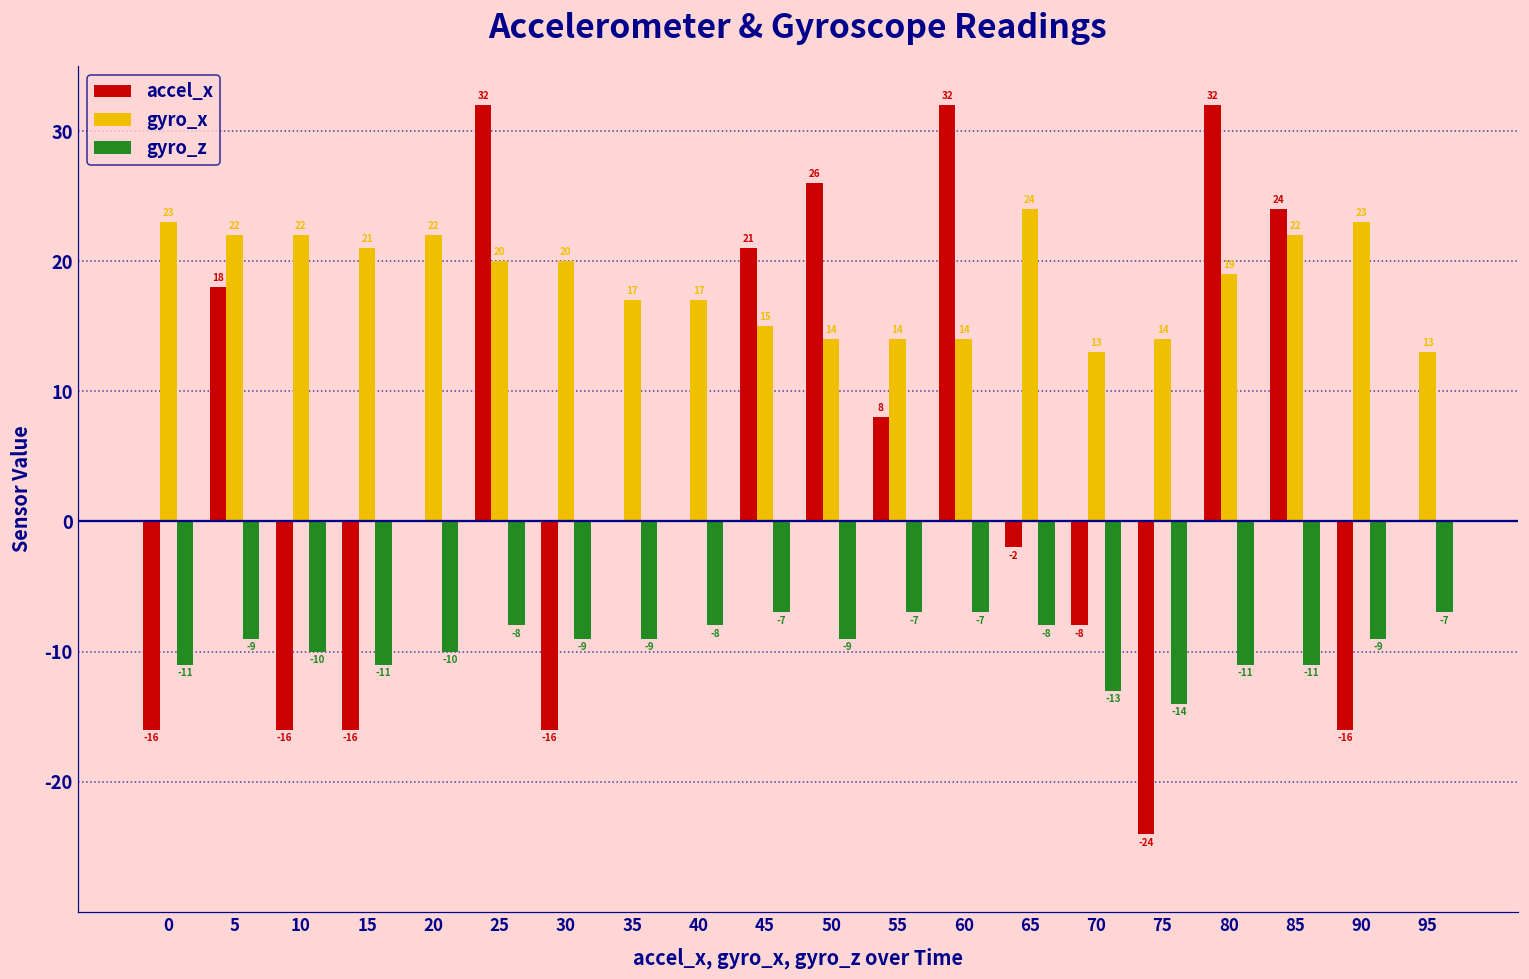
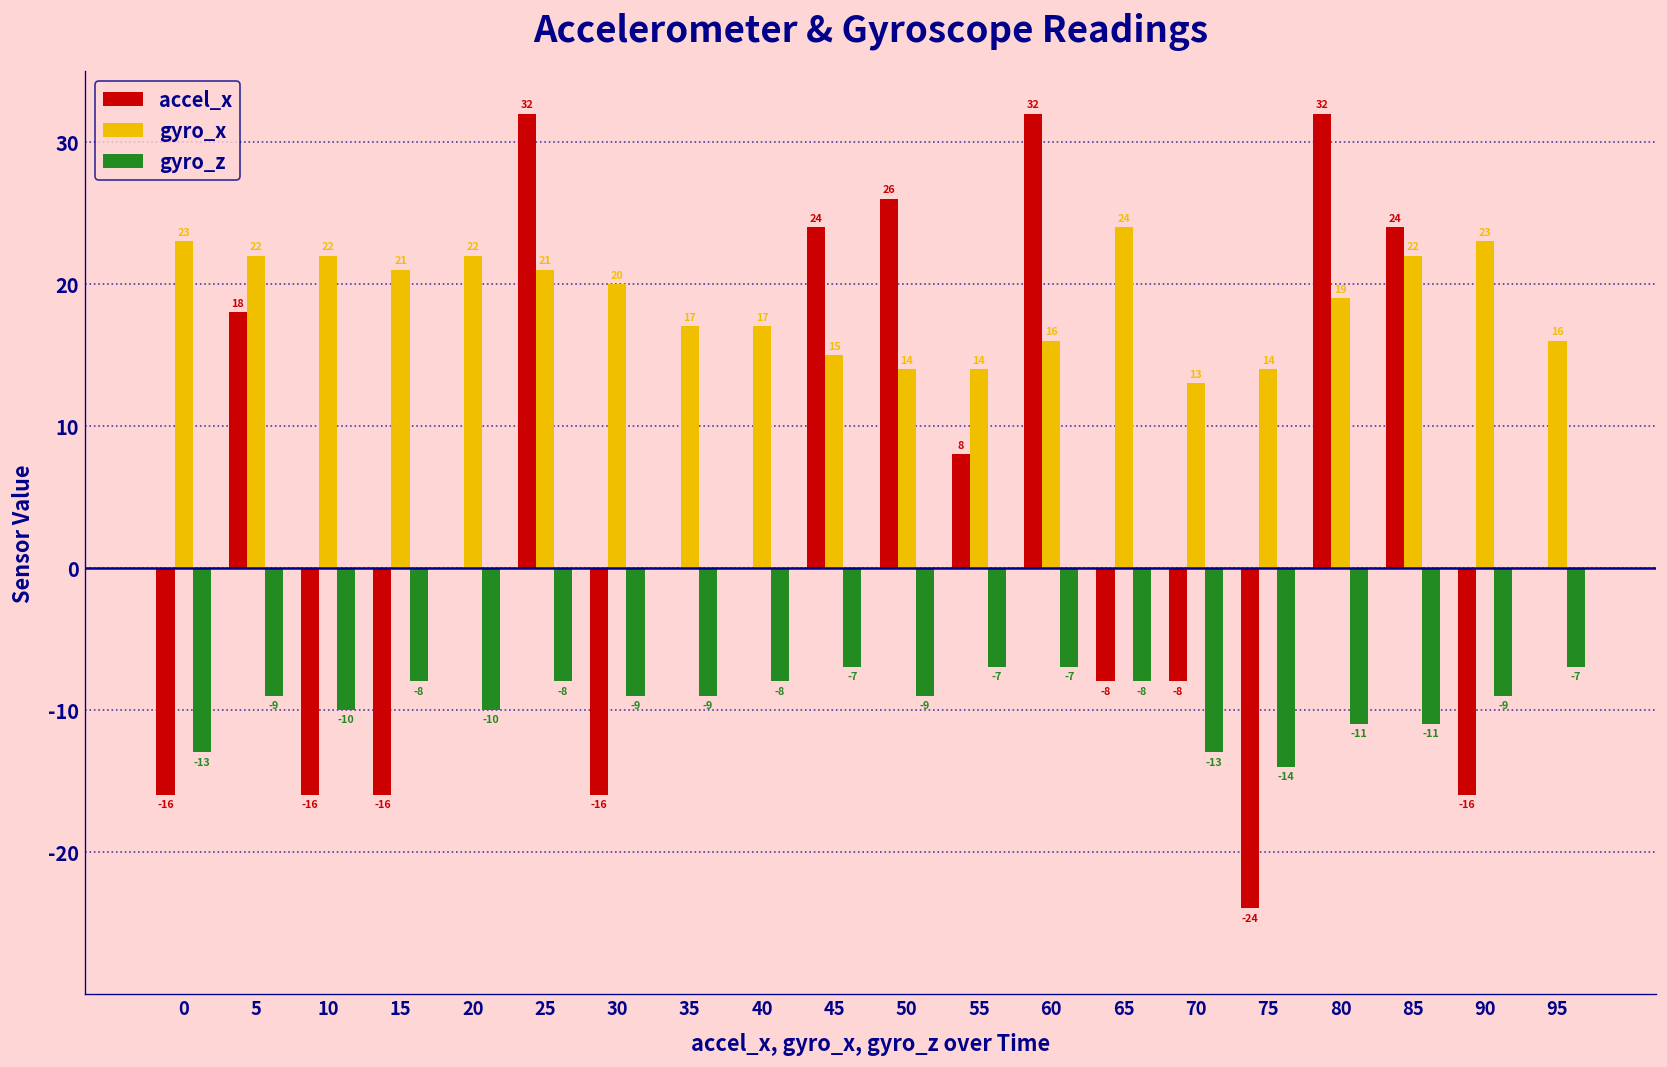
  {
    "accel_x": {
      "0": -16,
      "5": 18,
      "10": -16,
      "15": -16,
      "25": 32,
      "30": -16,
-     "45": 21,
+     "45": 24,
      "50": 26,
      "55": 8,
      "60": 32,
-     "65": -2,
+     "65": -8,
      "70": -8,
      "75": -24,
      "80": 32,
      "85": 24,
      "90": -16
    },
    "gyro_x": {
      "0": 23,
      "5": 22,
      "10": 22,
      "15": 21,
      "20": 22,
-     "25": 20,
+     "25": 21,
      "30": 20,
      "35": 17,
      "40": 17,
      "45": 15,
      "50": 14,
      "55": 14,
-     "60": 14,
+     "60": 16,
      "65": 24,
      "70": 13,
      "75": 14,
      "80": 19,
      "85": 22,
      "90": 23,
-     "95": 13
+     "95": 16
    },
    "gyro_z": {
-     "0": -11,
+     "0": -13,
      "5": -9,
      "10": -10,
-     "15": -11,
+     "15": -8,
      "20": -10,
      "25": -8,
      "30": -9,
      "35": -9,
      "40": -8,
      "45": -7,
      "50": -9,
      "55": -7,
      "60": -7,
      "65": -8,
      "70": -13,
      "75": -14,
      "80": -11,
      "85": -11,
      "90": -9,
      "95": -7
    }
  }
